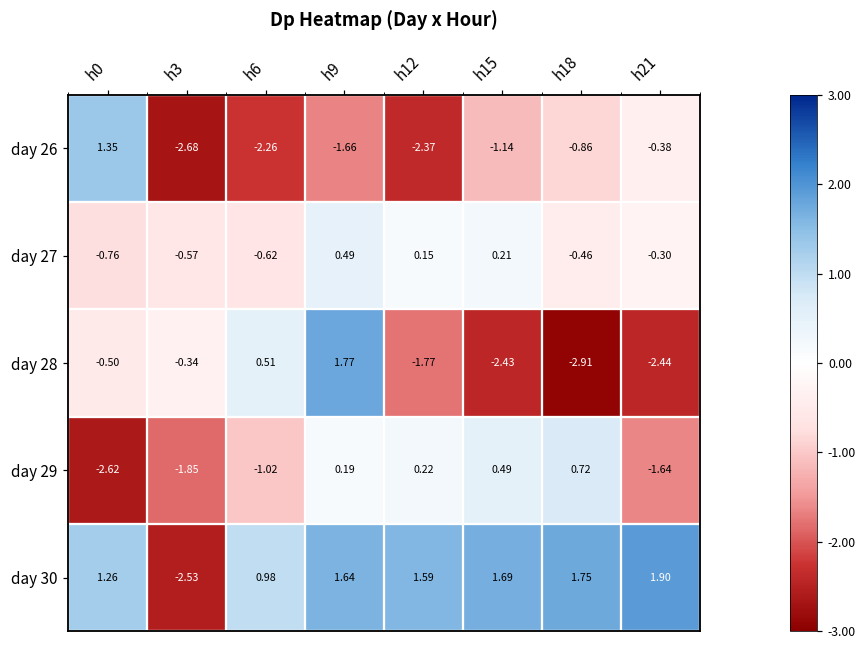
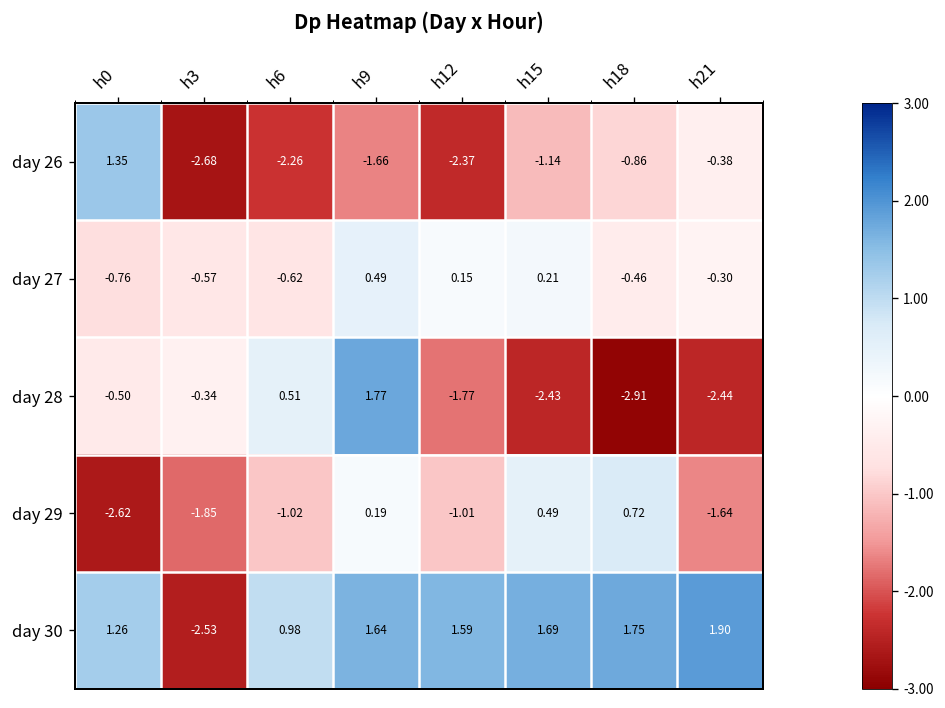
  {
    "day 26": {
      "h0": 1.35,
      "h3": -2.68,
      "h6": -2.26,
      "h9": -1.66,
      "h12": -2.37,
      "h15": -1.14,
      "h18": -0.86,
      "h21": -0.38
    },
    "day 27": {
      "h0": -0.76,
      "h3": -0.57,
      "h6": -0.62,
      "h9": 0.49,
      "h12": 0.15,
      "h15": 0.21,
      "h18": -0.46,
      "h21": -0.30
    },
    "day 28": {
      "h0": -0.50,
      "h3": -0.34,
      "h6": 0.51,
      "h9": 1.77,
      "h12": -1.77,
      "h15": -2.43,
      "h18": -2.91,
      "h21": -2.44
    },
    "day 29": {
      "h0": -2.62,
      "h3": -1.85,
      "h6": -1.02,
      "h9": 0.19,
-     "h12": 0.22,
+     "h12": -1.01,
      "h15": 0.49,
      "h18": 0.72,
      "h21": -1.64
    },
    "day 30": {
      "h0": 1.26,
      "h3": -2.53,
      "h6": 0.98,
      "h9": 1.64,
      "h12": 1.59,
      "h15": 1.69,
      "h18": 1.75,
      "h21": 1.90
    }
  }
